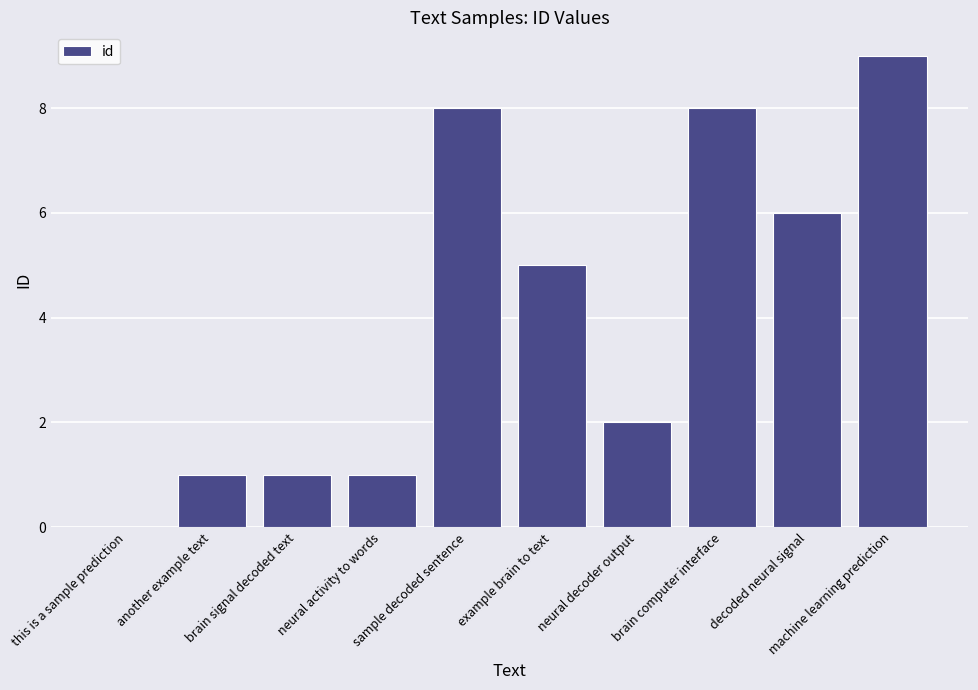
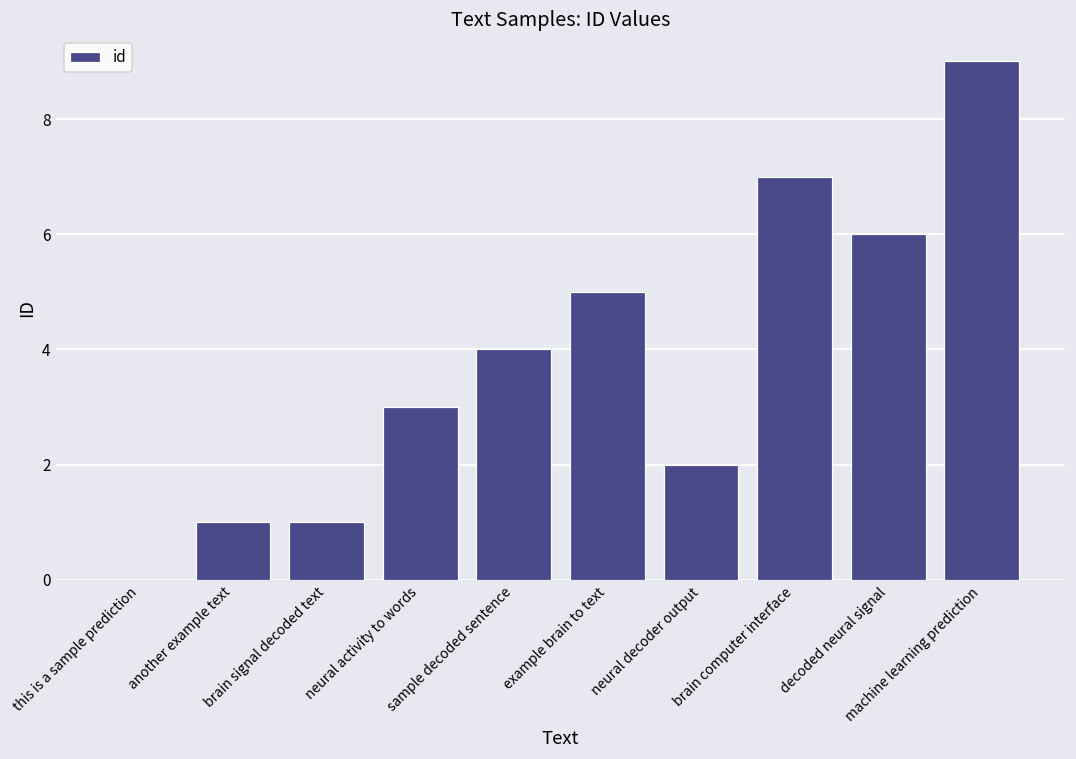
  {
    "this is a sample prediction": 0,
    "another example text": 1,
    "brain signal decoded text": 1,
-   "neural activity to words": 1,
-   "sample decoded sentence": 8,
+   "neural activity to words": 3,
+   "sample decoded sentence": 4,
    "example brain to text": 5,
    "neural decoder output": 2,
-   "brain computer interface": 8,
+   "brain computer interface": 7,
    "decoded neural signal": 6,
    "machine learning prediction": 9
  }
